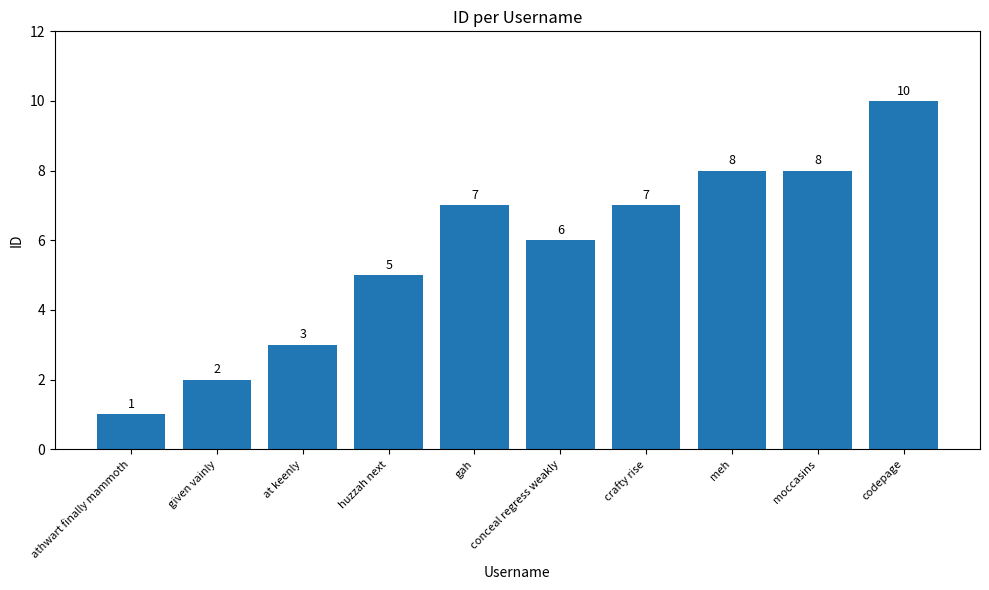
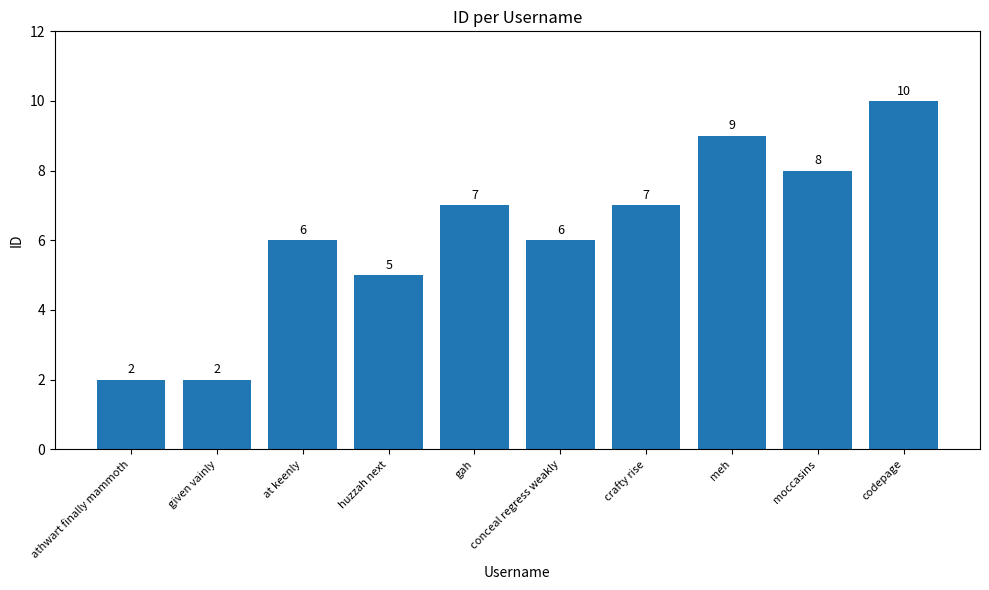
  {
-   "athwart finally mammoth": 1,
+   "athwart finally mammoth": 2,
    "given vainly": 2,
-   "at keenly": 3,
+   "at keenly": 6,
    "huzzah next": 5,
    "gah": 7,
    "conceal regress weakly": 6,
    "crafty rise": 7,
-   "meh": 8,
+   "meh": 9,
    "moccasins": 8,
    "codepage": 10
  }
